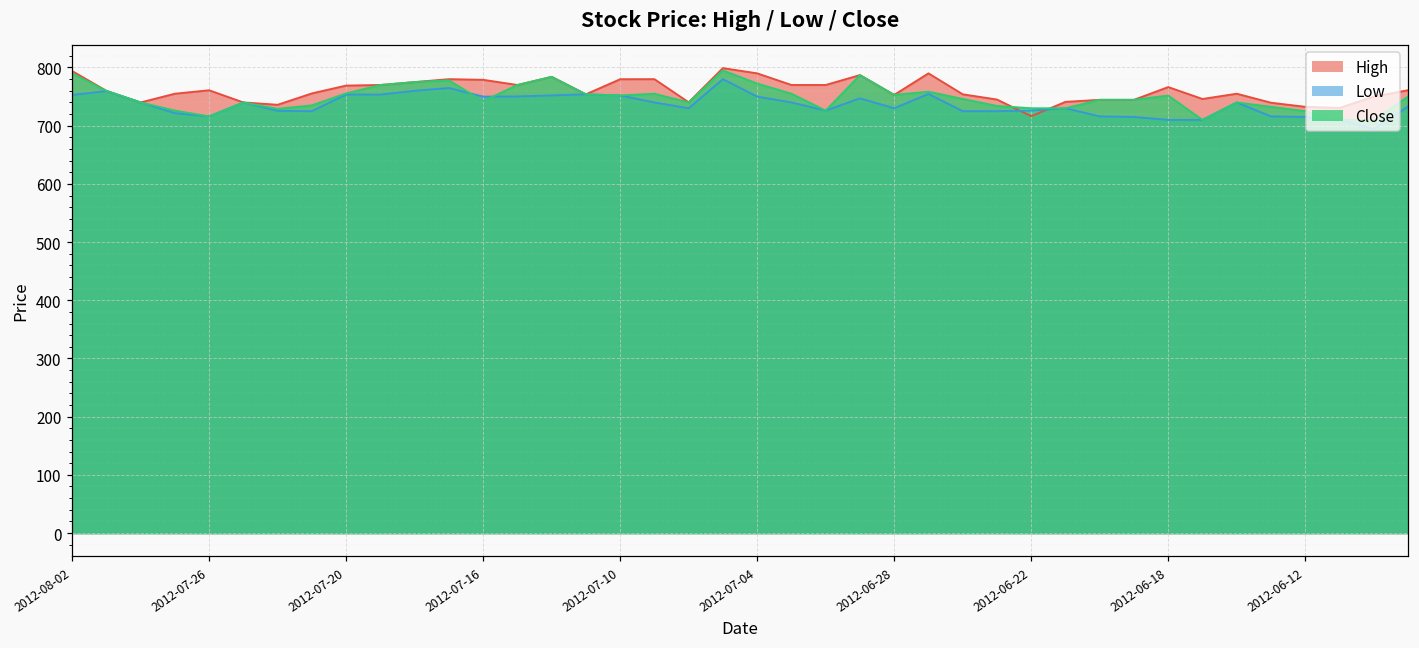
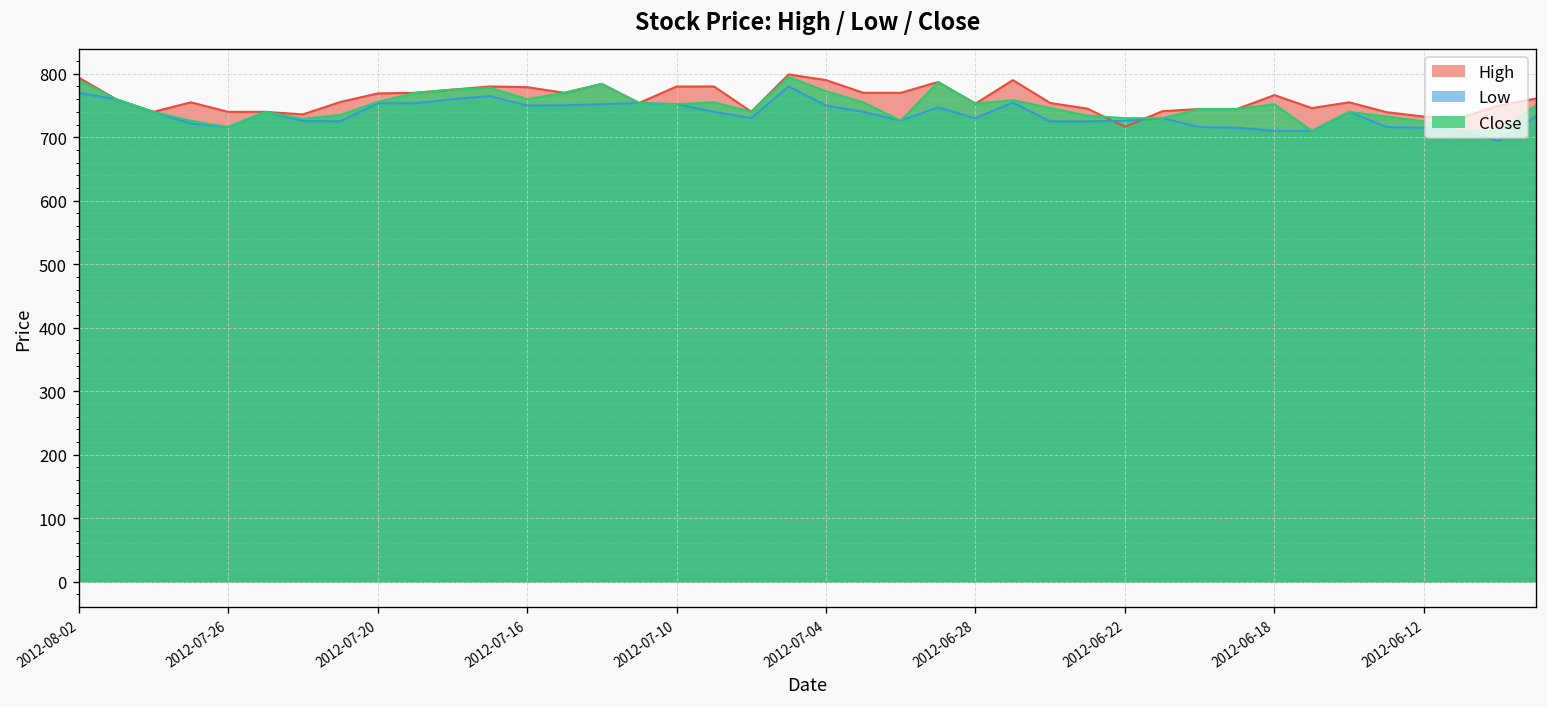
  {
    "High": {
-     "2012-07-26": 760,
+     "2012-07-26": 740,
      "2012-07-20": 770,
      "2012-07-16": 780,
      "2012-07-10": 780,
      "2012-07-04": 790,
      "2012-06-22": 720,
      "2012-06-18": 770,
      "2012-06-12": 730
    },
    "Low": {
-     "2012-08-02": 750,
+     "2012-08-02": 770,
      "2012-07-16": 750,
      "2012-07-04": 750,
      "2012-06-28": 730,
      "2012-06-18": 710,
      "2012-06-12": 720
    },
    "Close": {
-     "2012-07-16": 740,
+     "2012-07-16": 760,
      "2012-07-04": 770,
      "2012-06-18": 750,
      "2012-06-12": 730
    }
  }
